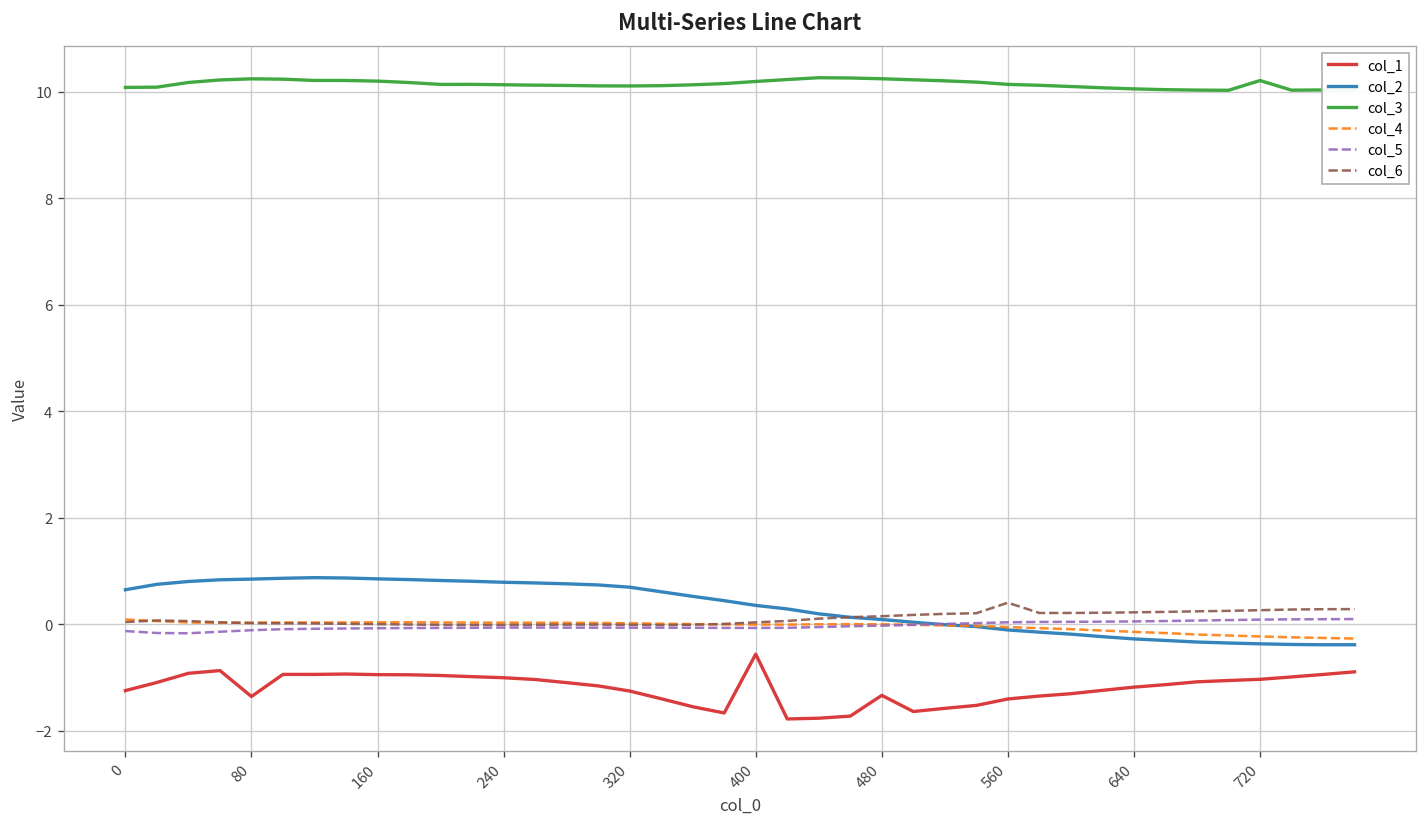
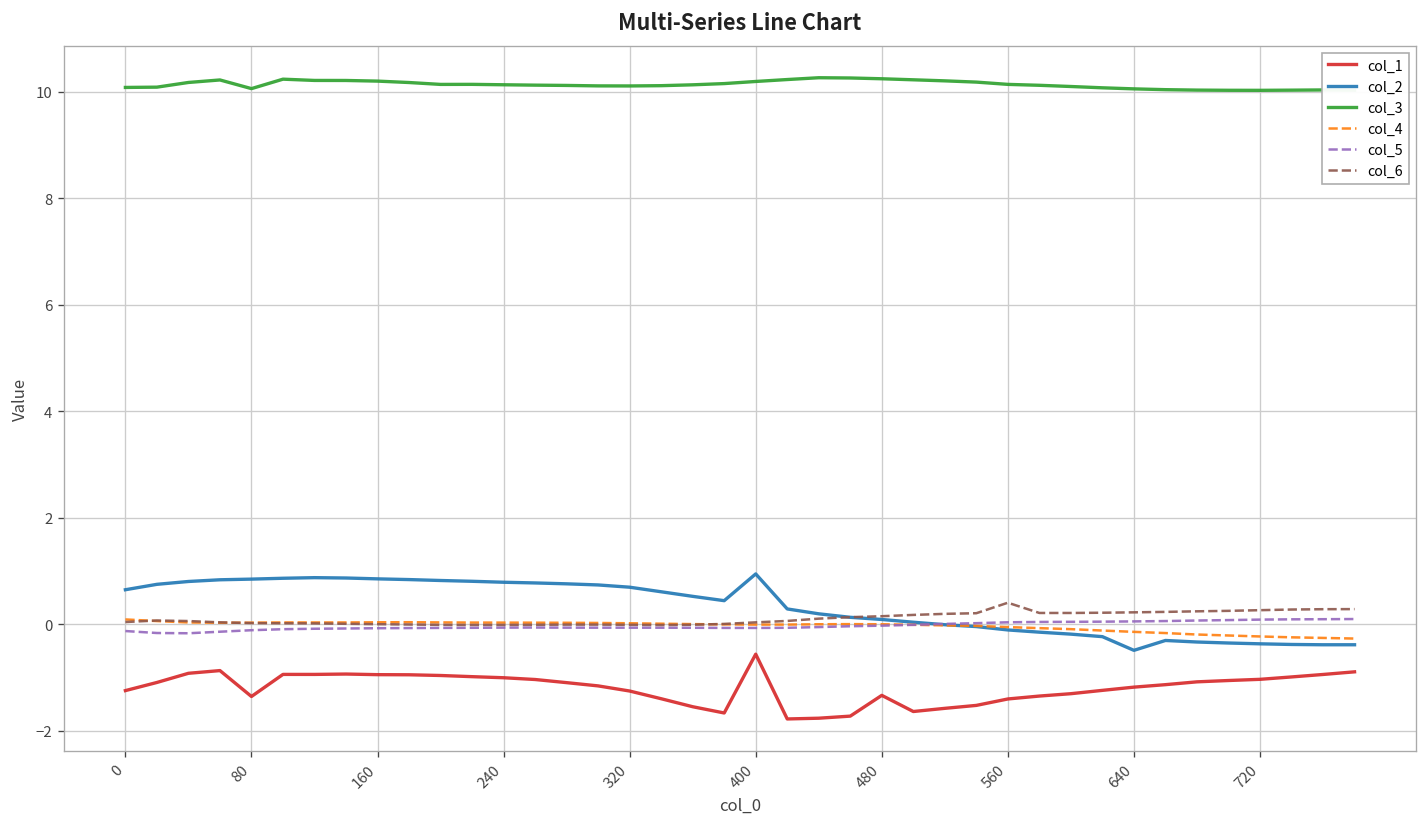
  {
    "col_1": {
      "0": -1.2,
      "80": -1.4,
      "160": -1.0,
      "240": -1.0,
      "320": -1.3,
      "400": -0.6,
      "480": -1.3,
      "560": -1.4,
      "640": -1.2,
      "720": -1.0
    },
    "col_2": {
      "0": 0.6,
      "80": 0.8,
      "160": 0.8,
      "240": 0.8,
      "320": 0.7,
-     "400": 0.4,
+     "400": 0.9,
      "480": 0.1,
-     "640": -0.3,
+     "640": -0.5,
      "720": -0.4
    },
    "col_3": {
      "0": 10.1,
-     "80": 10.2,
+     "80": 10.1,
      "160": 10.2,
      "240": 10.1,
      "320": 10.1,
      "400": 10.2,
      "480": 10.2,
      "560": 10.1,
      "640": 10.1,
-     "720": 10.2
+     "720": 10.0
    },
    "col_4": {
      "640": -0.1,
      "720": -0.2
    },
    "col_5": {
      "0": -0.1,
      "80": -0.1,
      "160": -0.1,
      "400": -0.1,
      "560": 0.0,
      "640": 0.0,
      "720": 0.1
    },
    "col_6": {
      "480": 0.1,
      "560": 0.4,
      "640": 0.2,
      "720": 0.3
    }
  }
